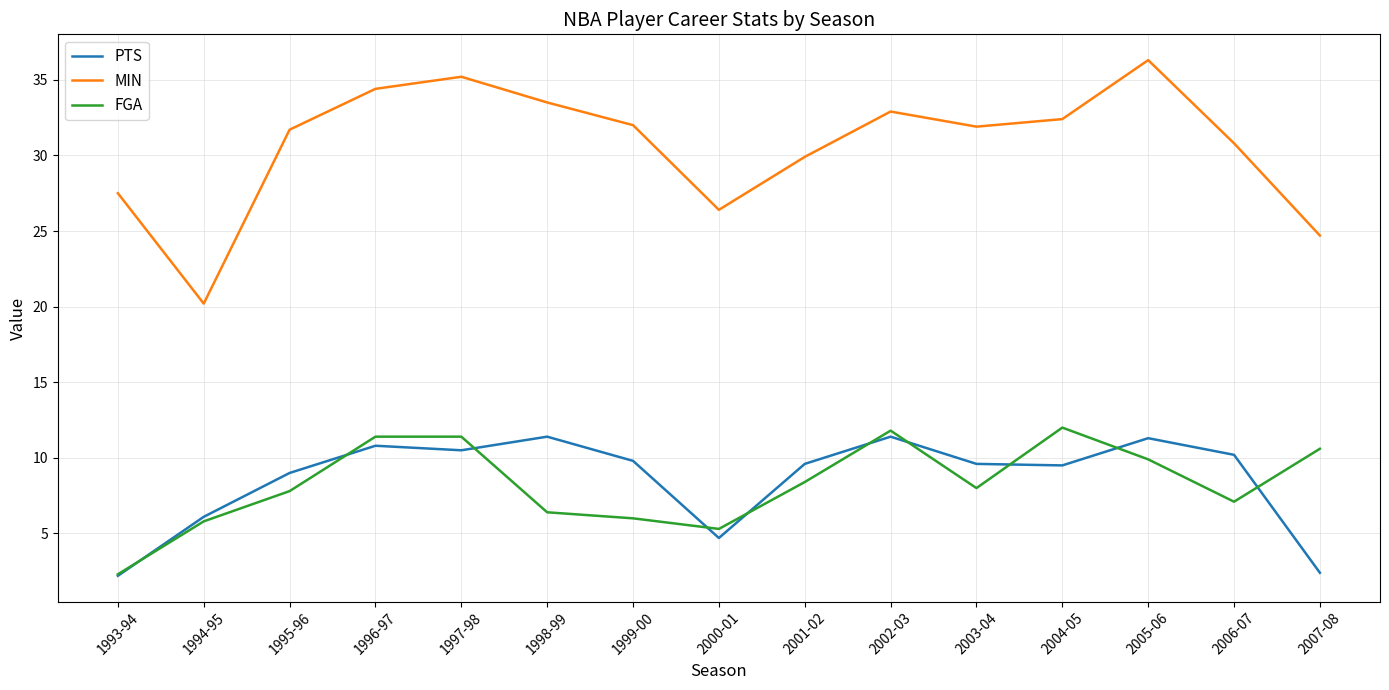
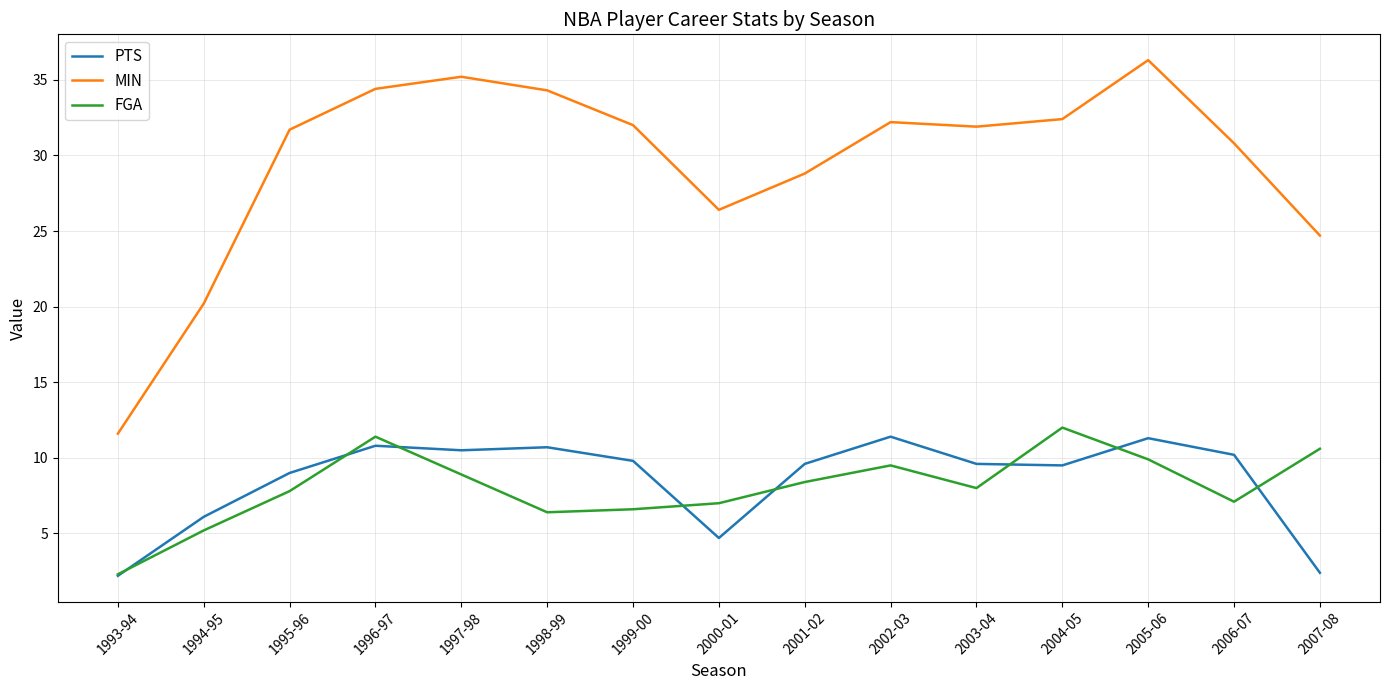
  {
    "PTS": {
      "1994-95": 6.1,
      "1995-96": 9.0,
      "1996-97": 10.8,
      "1997-98": 10.5,
-     "1998-99": 11.4,
+     "1998-99": 10.7,
      "1999-00": 9.8,
      "2000-01": 4.7,
      "2001-02": 9.6,
      "2002-03": 11.4,
      "2003-04": 9.6,
      "2004-05": 9.5,
      "2005-06": 11.3,
      "2006-07": 10.2,
      "2007-08": 2.4
    },
    "MIN": {
-     "1993-94": 27.5,
+     "1993-94": 11.6,
      "1994-95": 20.2,
      "1995-96": 31.7,
      "1996-97": 34.4,
      "1997-98": 35.2,
-     "1998-99": 33.5,
+     "1998-99": 34.3,
      "1999-00": 32.0,
      "2000-01": 26.4,
-     "2001-02": 29.9,
-     "2002-03": 32.9,
+     "2001-02": 28.8,
+     "2002-03": 32.2,
      "2003-04": 31.9,
      "2004-05": 32.4,
      "2005-06": 36.3,
      "2006-07": 30.8,
      "2007-08": 24.7
    },
    "FGA": {
-     "1994-95": 5.8,
+     "1994-95": 5.2,
      "1995-96": 7.8,
      "1996-97": 11.4,
-     "1997-98": 11.4,
+     "1997-98": 8.9,
      "1998-99": 6.4,
-     "1999-00": 6.0,
-     "2000-01": 5.3,
+     "1999-00": 6.6,
+     "2000-01": 7.0,
      "2001-02": 8.4,
-     "2002-03": 11.8,
+     "2002-03": 9.5,
      "2003-04": 8.0,
      "2004-05": 12.0,
      "2005-06": 9.9,
      "2006-07": 7.1,
      "2007-08": 10.6
    }
  }
